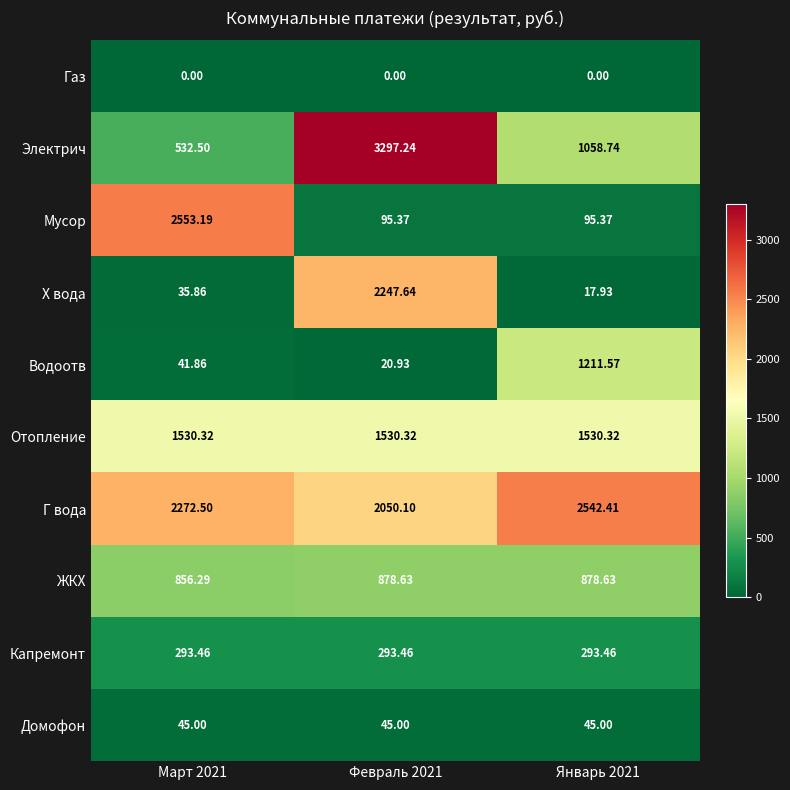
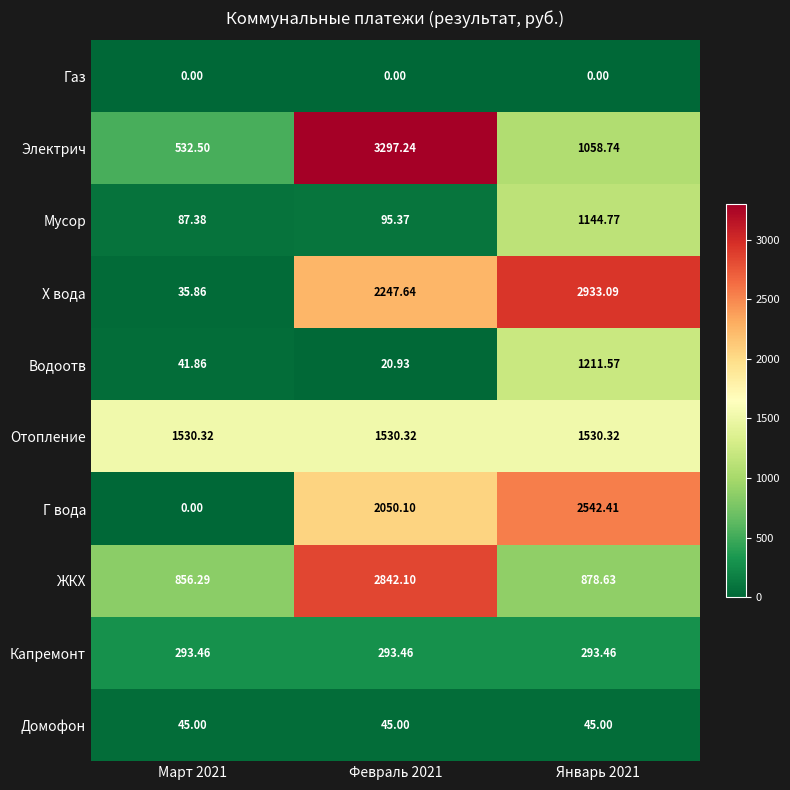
  {
    "Газ": {
      "Март 2021": 0.00,
      "Февраль 2021": 0.00,
      "Январь 2021": 0.00
    },
    "Электрич": {
      "Март 2021": 532.50,
      "Февраль 2021": 3297.24,
      "Январь 2021": 1058.74
    },
    "Мусор": {
-     "Март 2021": 2553.19,
+     "Март 2021": 87.38,
      "Февраль 2021": 95.37,
-     "Январь 2021": 95.37
+     "Январь 2021": 1144.77
    },
    "Х вода": {
      "Март 2021": 35.86,
      "Февраль 2021": 2247.64,
-     "Январь 2021": 17.93
+     "Январь 2021": 2933.09
    },
    "Водоотв": {
      "Март 2021": 41.86,
      "Февраль 2021": 20.93,
      "Январь 2021": 1211.57
    },
    "Отопление": {
      "Март 2021": 1530.32,
      "Февраль 2021": 1530.32,
      "Январь 2021": 1530.32
    },
    "Г вода": {
-     "Март 2021": 2272.50,
+     "Март 2021": 0.00,
      "Февраль 2021": 2050.10,
      "Январь 2021": 2542.41
    },
    "ЖКХ": {
      "Март 2021": 856.29,
-     "Февраль 2021": 878.63,
+     "Февраль 2021": 2842.10,
      "Январь 2021": 878.63
    },
    "Капремонт": {
      "Март 2021": 293.46,
      "Февраль 2021": 293.46,
      "Январь 2021": 293.46
    },
    "Домофон": {
      "Март 2021": 45.00,
      "Февраль 2021": 45.00,
      "Январь 2021": 45.00
    }
  }
